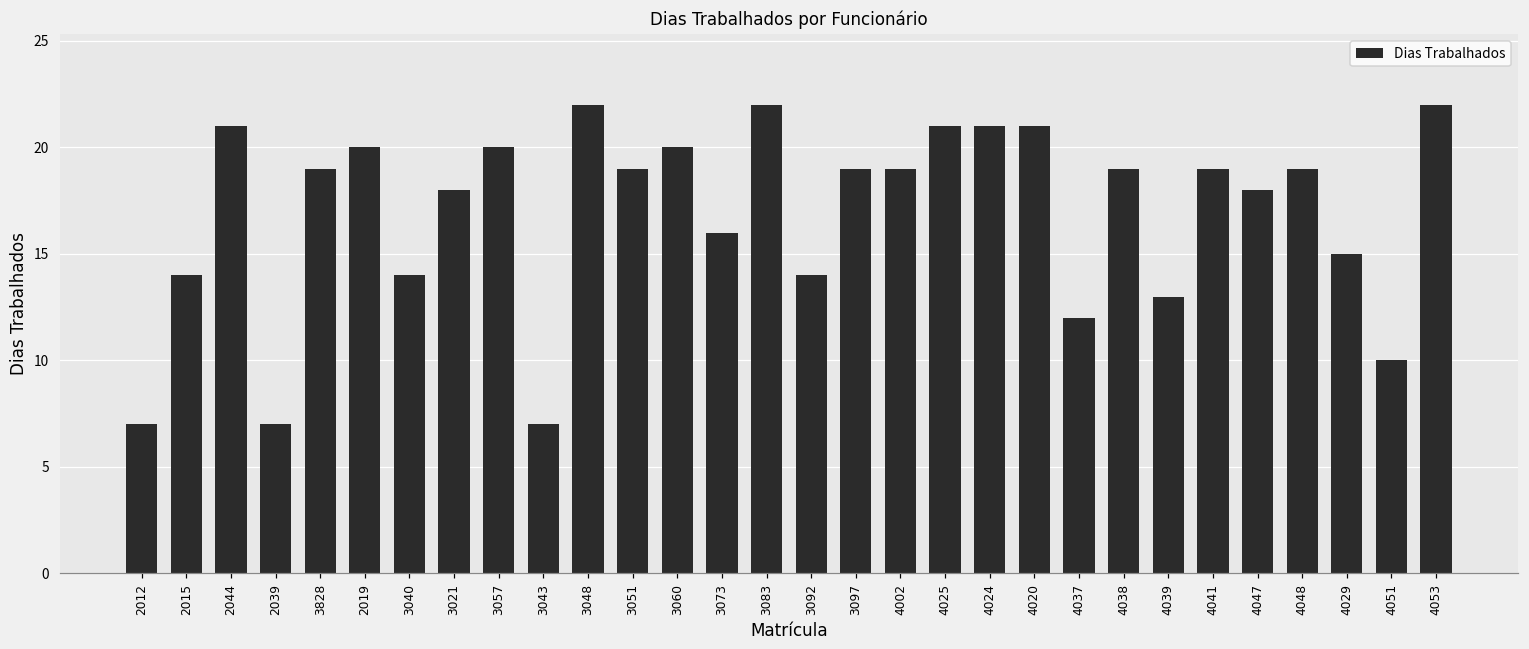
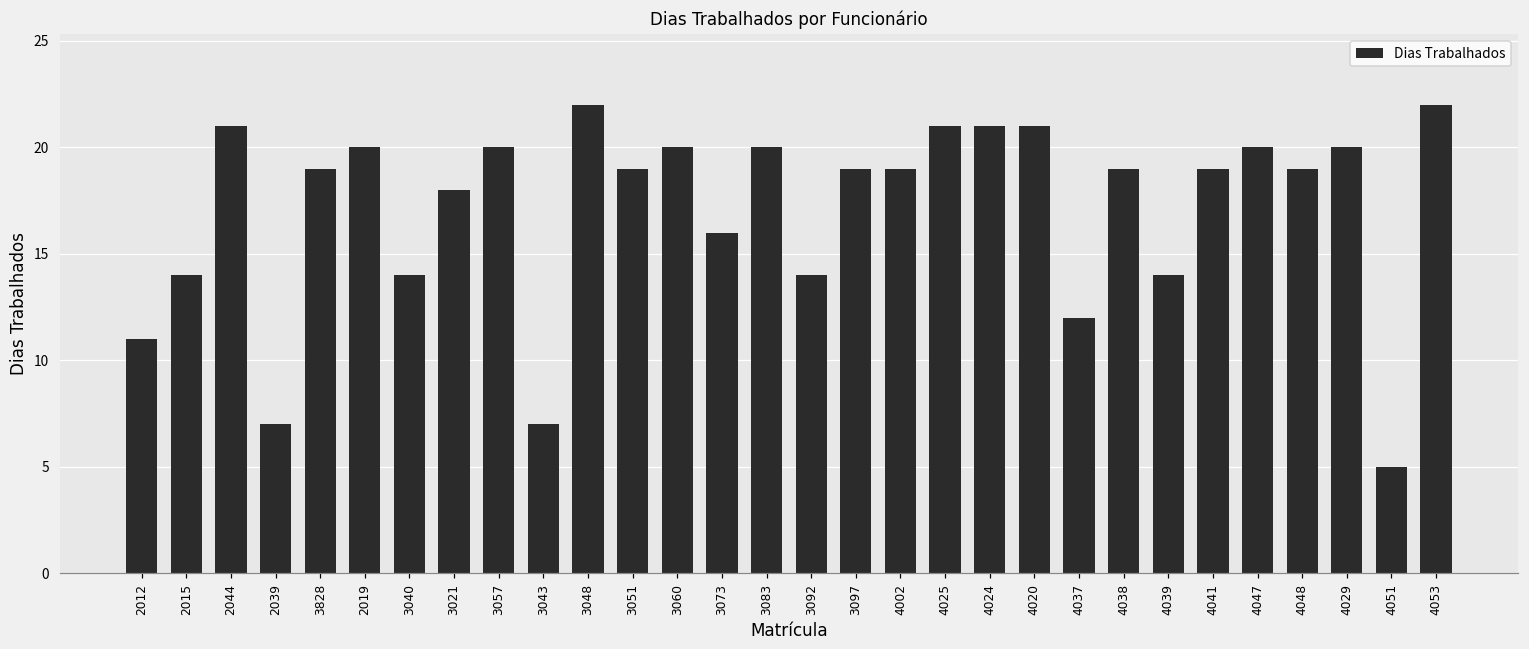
  {
-   "2012": 7,
+   "2012": 11,
    "2015": 14,
    "2044": 21,
    "2039": 7,
    "3828": 19,
    "2019": 20,
    "3040": 14,
    "3021": 18,
    "3057": 20,
    "3043": 7,
    "3048": 22,
    "3051": 19,
    "3060": 20,
    "3073": 16,
-   "3083": 22,
+   "3083": 20,
    "3092": 14,
    "3097": 19,
    "4002": 19,
    "4025": 21,
    "4024": 21,
    "4020": 21,
    "4037": 12,
    "4038": 19,
-   "4039": 13,
+   "4039": 14,
    "4041": 19,
-   "4047": 18,
+   "4047": 20,
    "4048": 19,
-   "4029": 15,
-   "4051": 10,
+   "4029": 20,
+   "4051": 5,
    "4053": 22
  }
